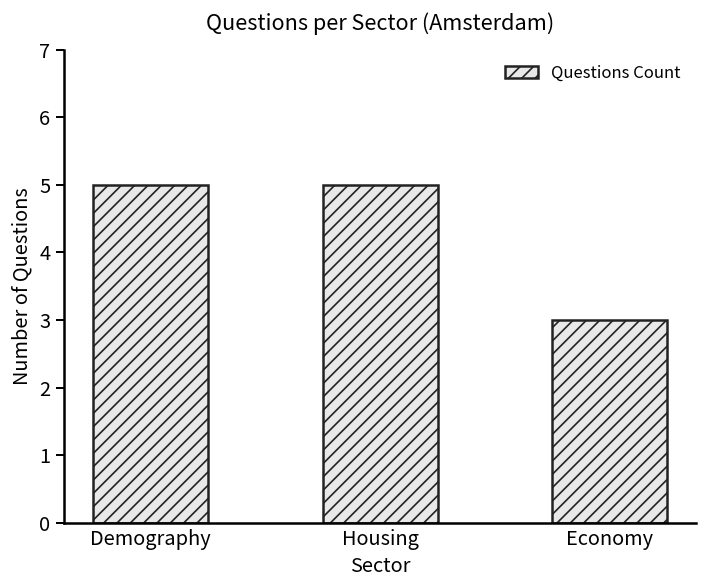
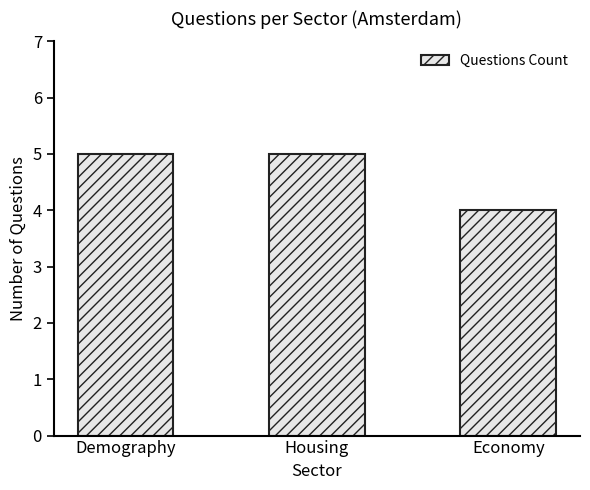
  {
    "Demography": 5,
    "Housing": 5,
-   "Economy": 3
+   "Economy": 4
  }
